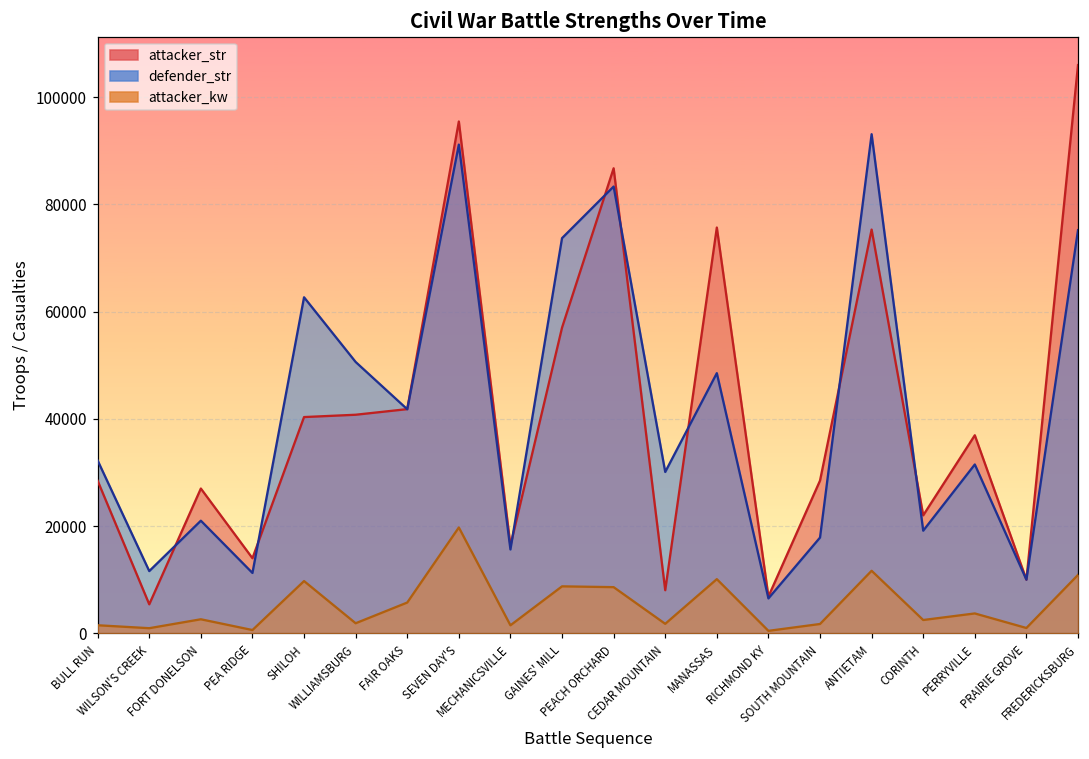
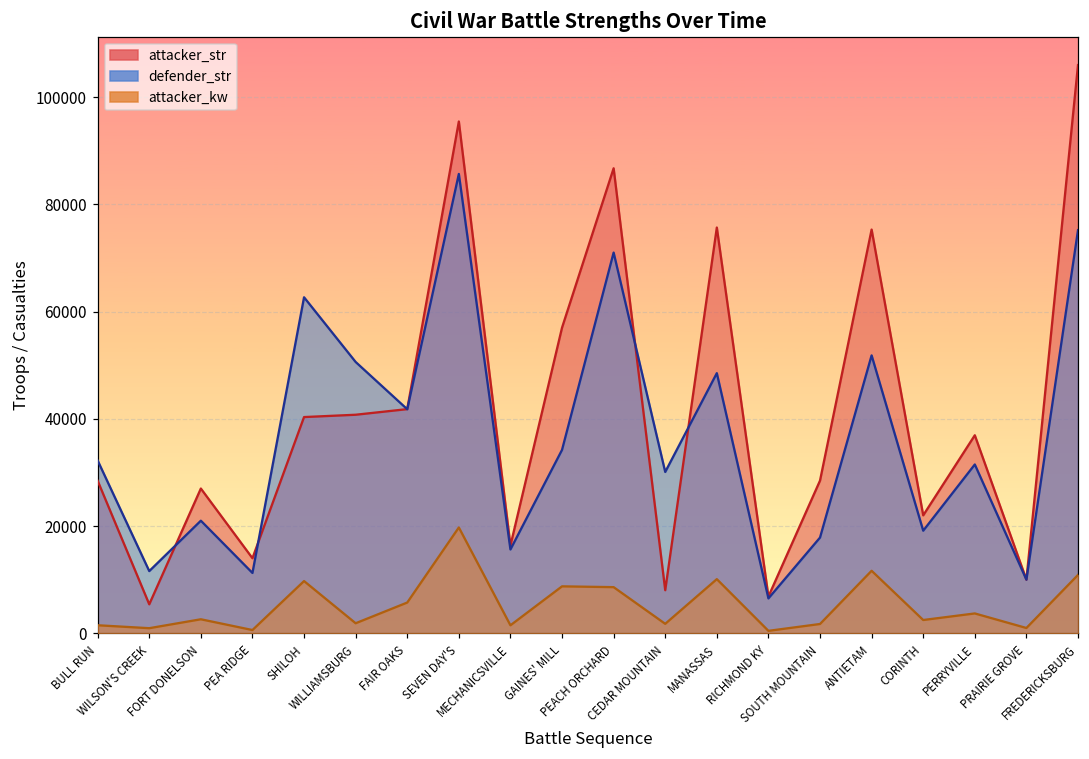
  {
    "defender_str": {
      "BULL RUN": 32000,
      "WILSON'S CREEK": 12000,
      "FORT DONELSON": 21000,
      "PEA RIDGE": 11000,
      "SHILOH": 63000,
      "WILLIAMSBURG": 51000,
-     "SEVEN DAY'S": 91000,
+     "SEVEN DAY'S": 86000,
      "MECHANICSVILLE": 16000,
-     "GAINES' MILL": 74000,
-     "PEACH ORCHARD": 83000,
+     "GAINES' MILL": 34000,
+     "PEACH ORCHARD": 71000,
      "CEDAR MOUNTAIN": 30000,
      "MANASSAS": 49000,
      "SOUTH MOUNTAIN": 18000,
-     "ANTIETAM": 93000,
+     "ANTIETAM": 52000,
      "CORINTH": 19000,
      "PERRYVILLE": 31000,
      "FREDERICKSBURG": 75000
    }
  }
